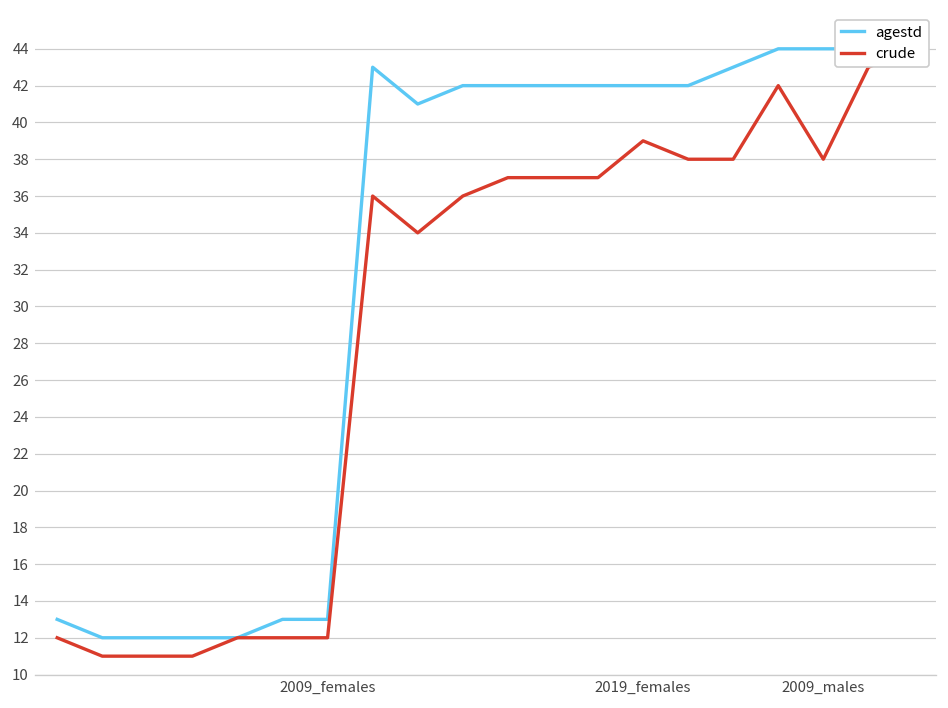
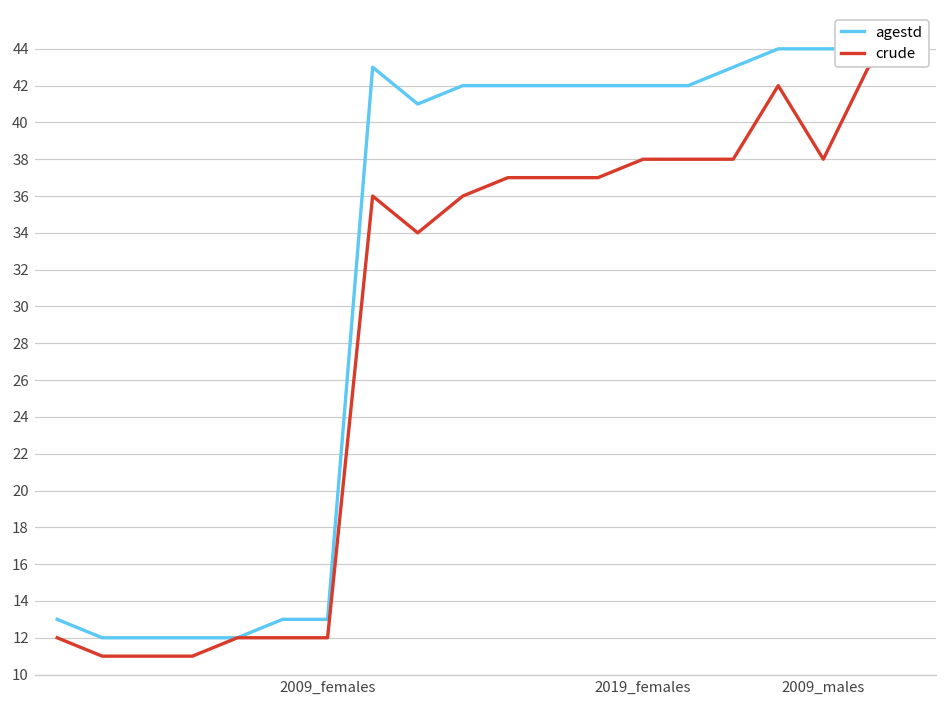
  {
    "crude": {
      "2009_females": 12,
-     "2019_females": 39,
+     "2019_females": 38,
      "2009_males": 38
    }
  }
